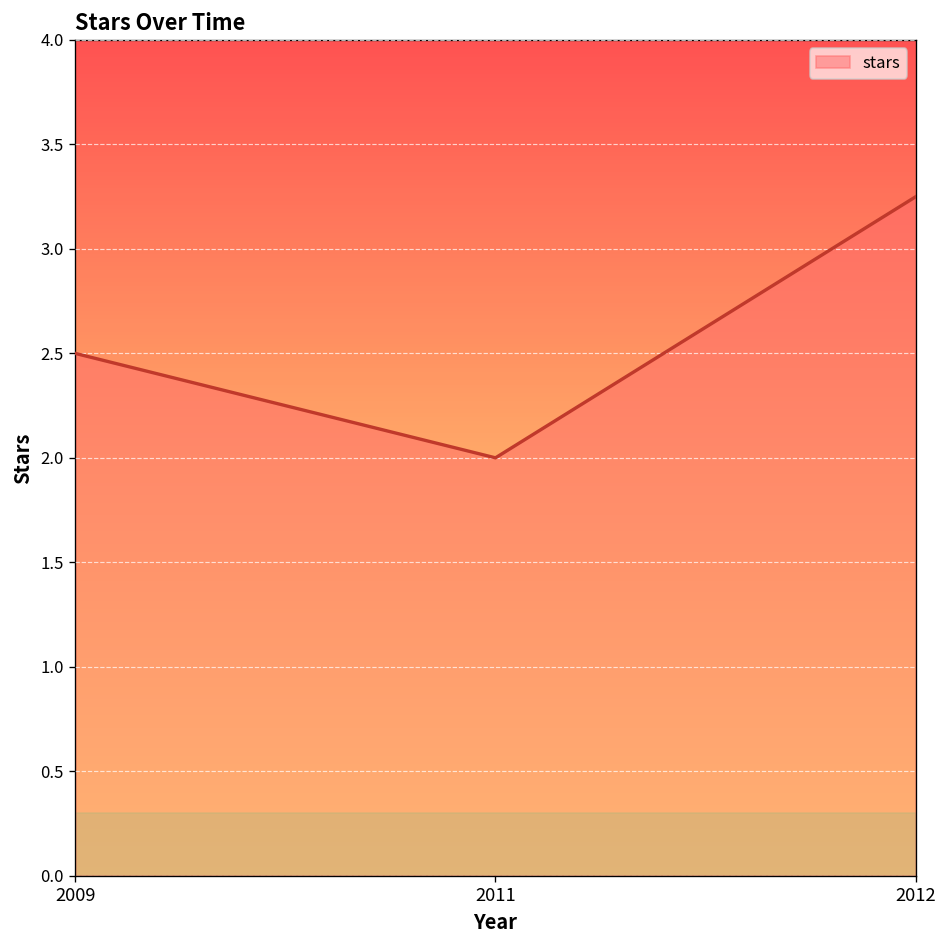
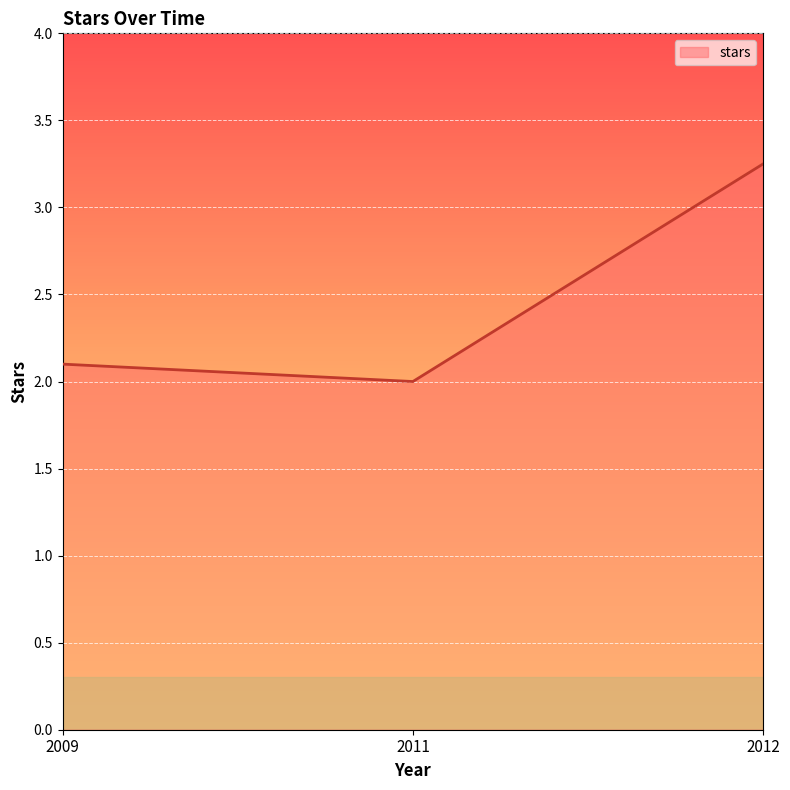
  {
-   "2009": 2.5,
+   "2009": 2.1,
    "2011": 2.0,
    "2012": 3.25
  }
